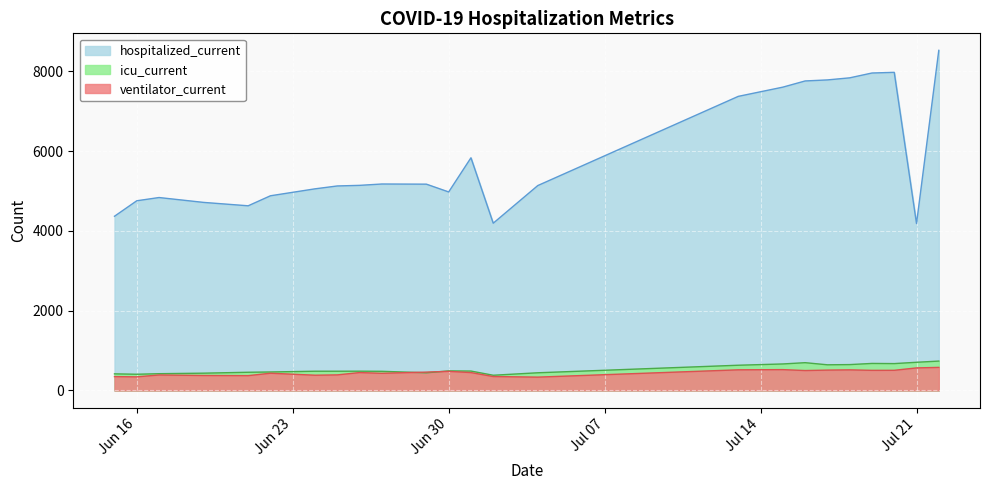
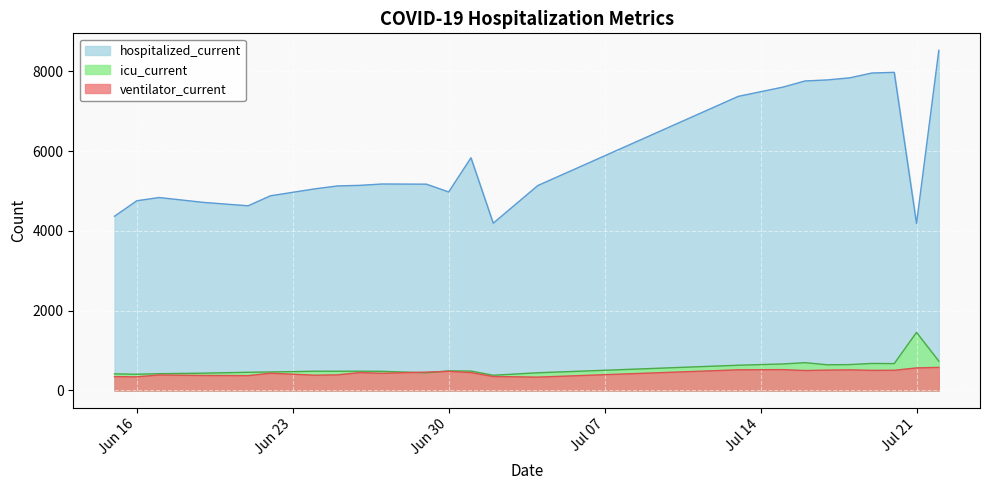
  {
    "hospitalized_current": {
      "Jun 16": 4800,
      "Jun 30": 5000,
      "Jul 21": 4200
    },
    "icu_current": {
-     "Jul 21": 700
+     "Jul 21": 1500
    },
    "ventilator_current": {
      "Jul 21": 600
    }
  }
